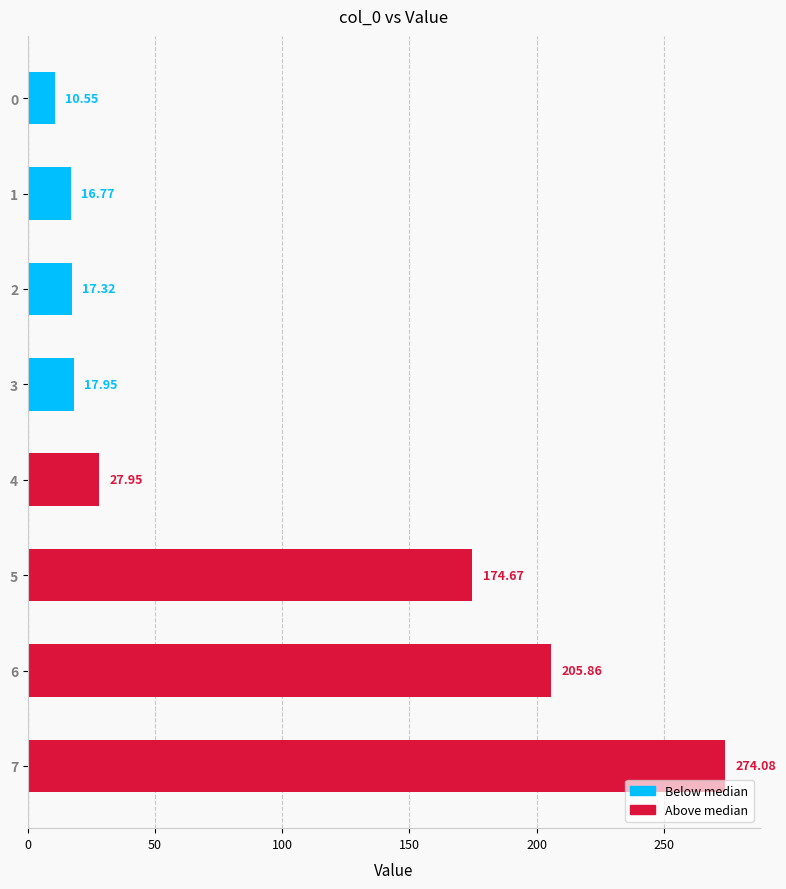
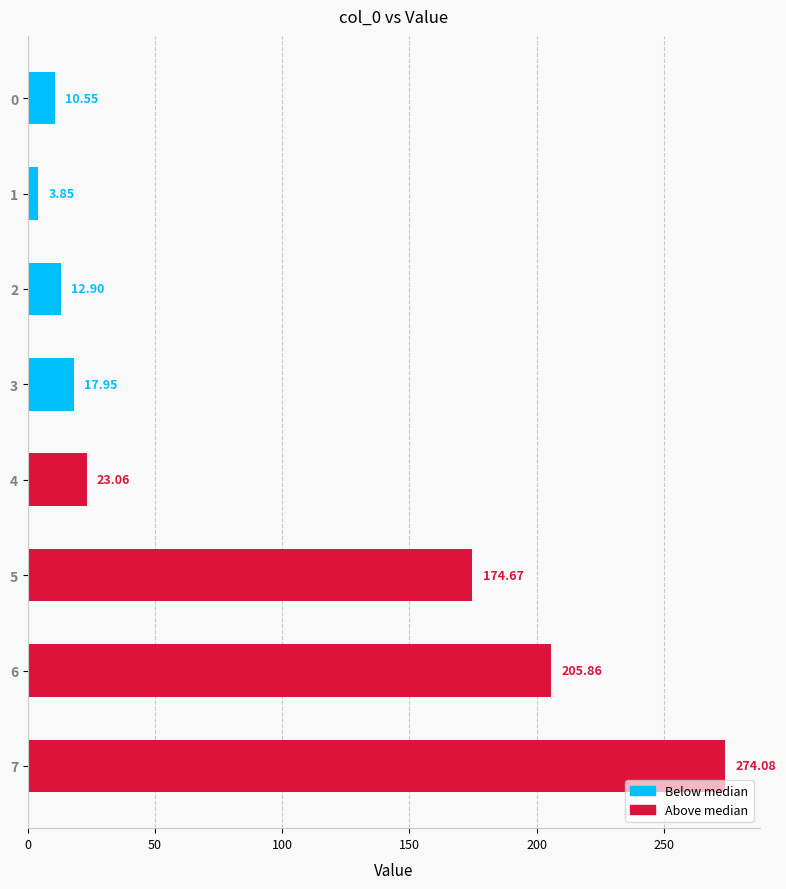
  {
    "0": 10.55,
-   "1": 16.77,
-   "2": 17.32,
+   "1": 3.85,
+   "2": 12.90,
    "3": 17.95,
-   "4": 27.95,
+   "4": 23.06,
    "5": 174.67,
    "6": 205.86,
    "7": 274.08
  }
